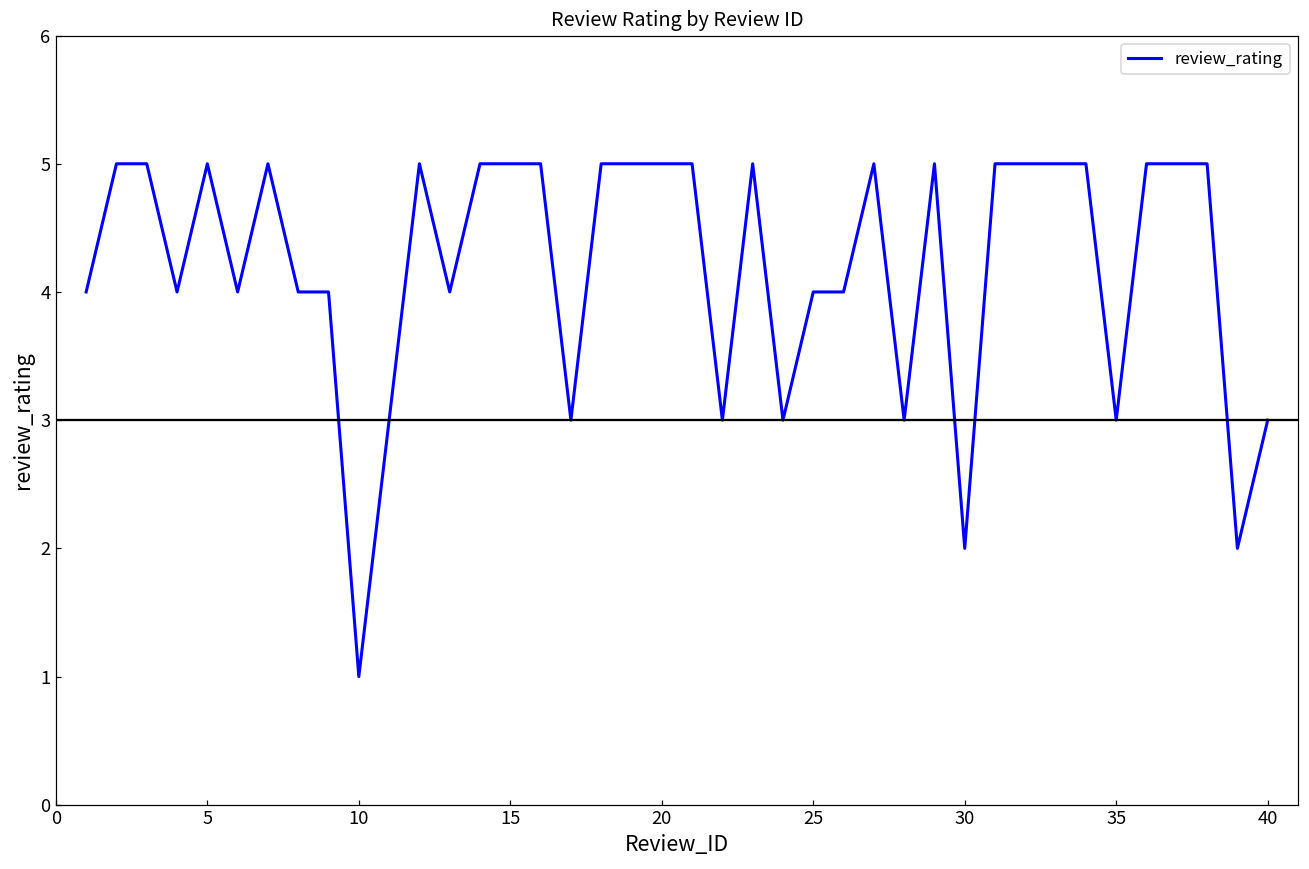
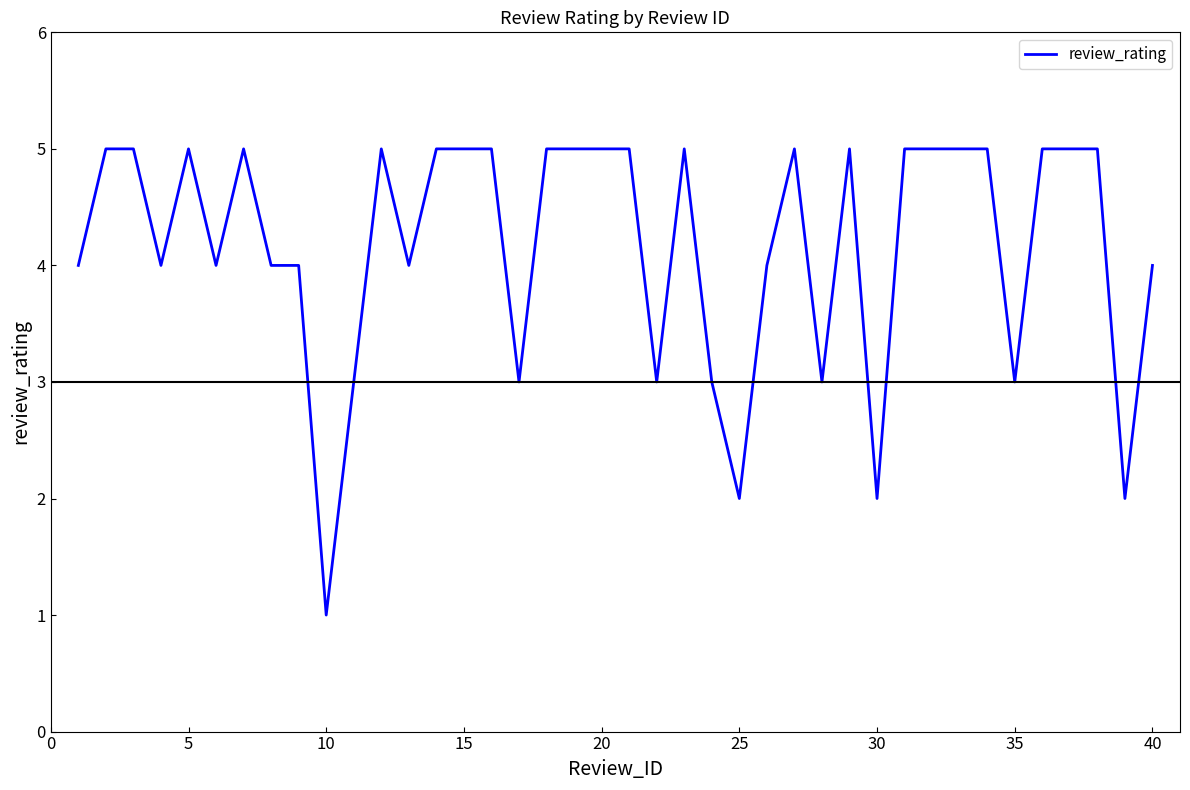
  {
    "5": 5,
    "10": 1,
    "15": 5,
    "20": 5,
-   "25": 4,
+   "25": 2,
    "30": 2,
    "35": 3,
-   "40": 3
+   "40": 4
  }
